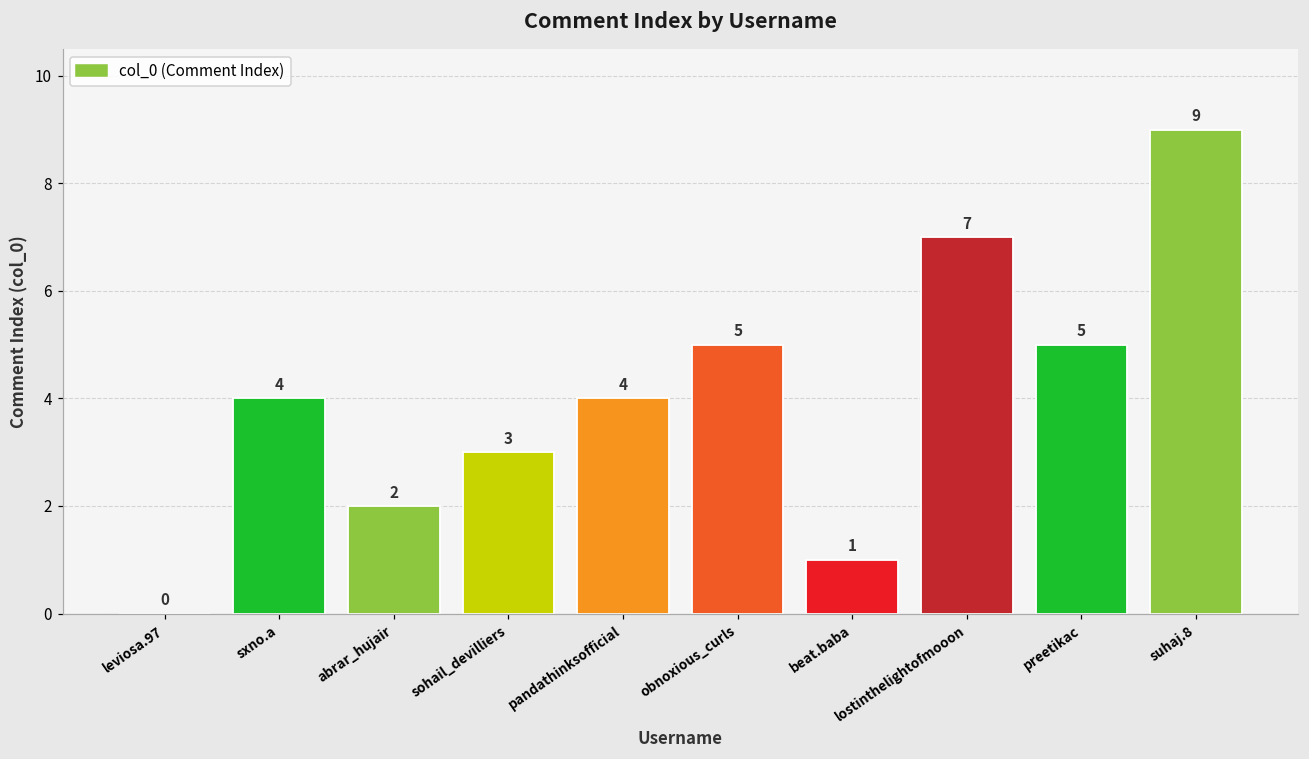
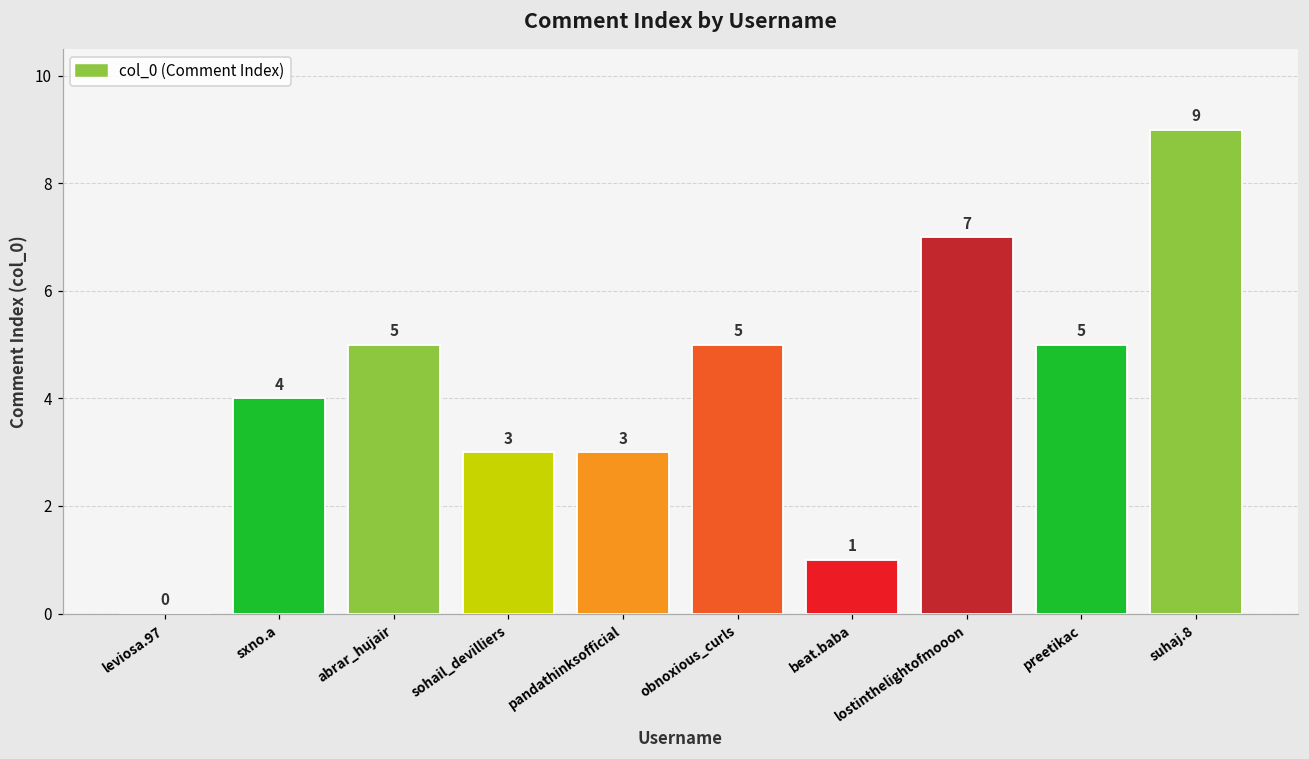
  {
    "leviosa.97": 0,
    "sxno.a": 4,
-   "abrar_hujair": 2,
+   "abrar_hujair": 5,
    "sohail_devilliers": 3,
-   "pandathinksofficial": 4,
+   "pandathinksofficial": 3,
    "obnoxious_curls": 5,
    "beat.baba": 1,
    "lostinthelightofmooon": 7,
    "preetikac": 5,
    "suhaj.8": 9
  }
